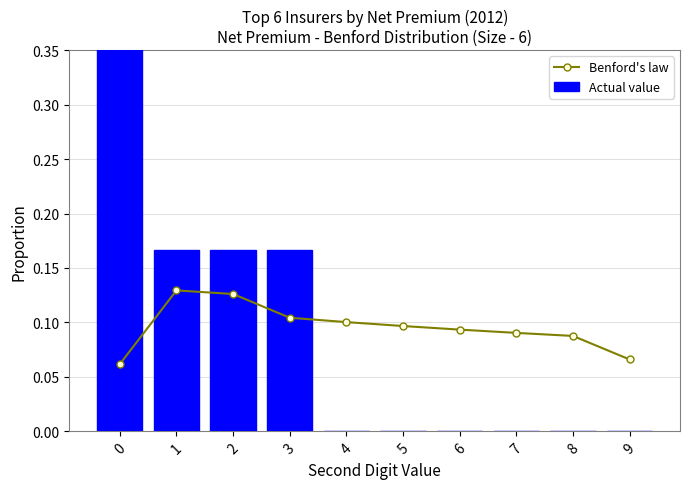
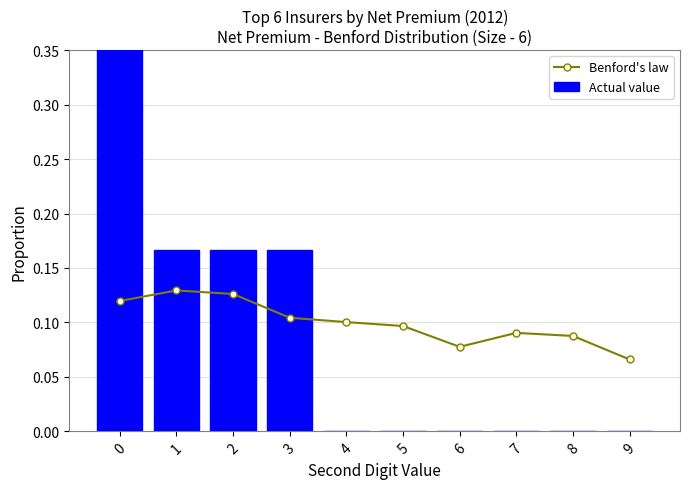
  {
    "Benford's law": {
-     "0": 0.062,
+     "0": 0.120,
      "1": 0.129,
      "2": 0.126,
      "3": 0.104,
      "4": 0.100,
      "5": 0.097,
-     "6": 0.093,
+     "6": 0.078,
      "7": 0.090,
      "8": 0.088,
      "9": 0.066
    },
    "Actual value": {
      "1": 0.167,
      "2": 0.167,
      "3": 0.167,
      "4": 0.000,
      "5": 0.000,
      "6": 0.000,
      "7": 0.000,
      "8": 0.000,
      "9": 0.000
    }
  }
